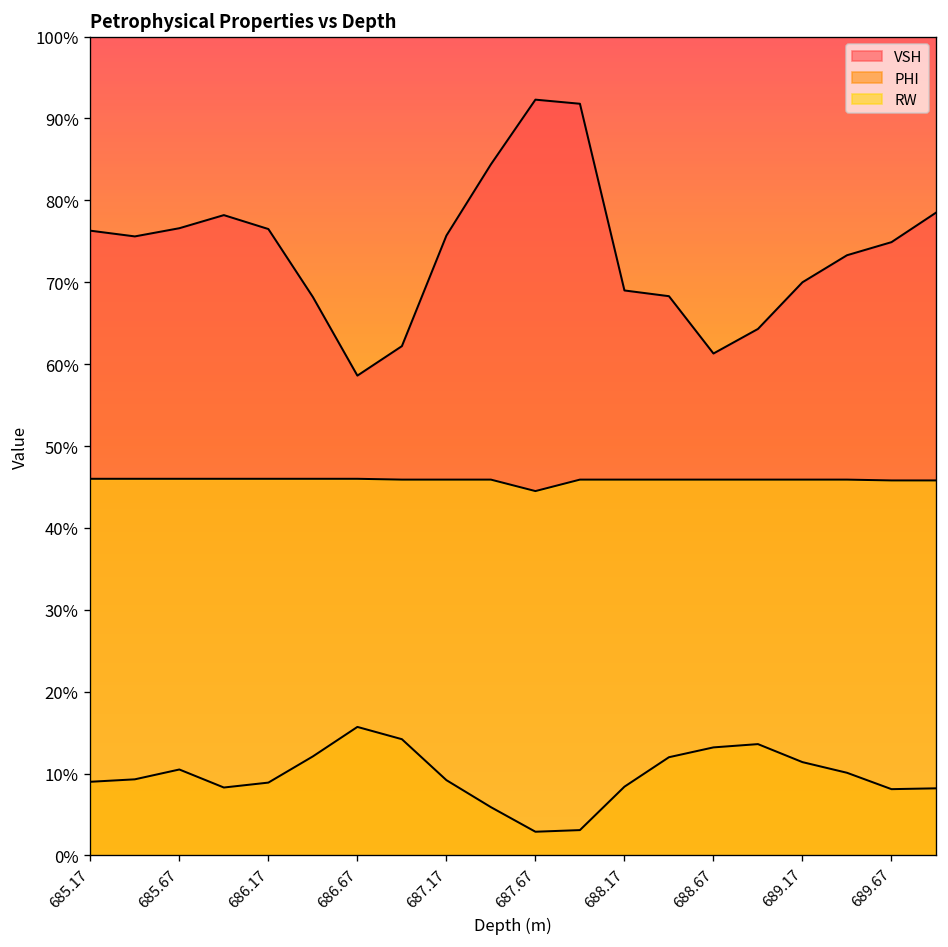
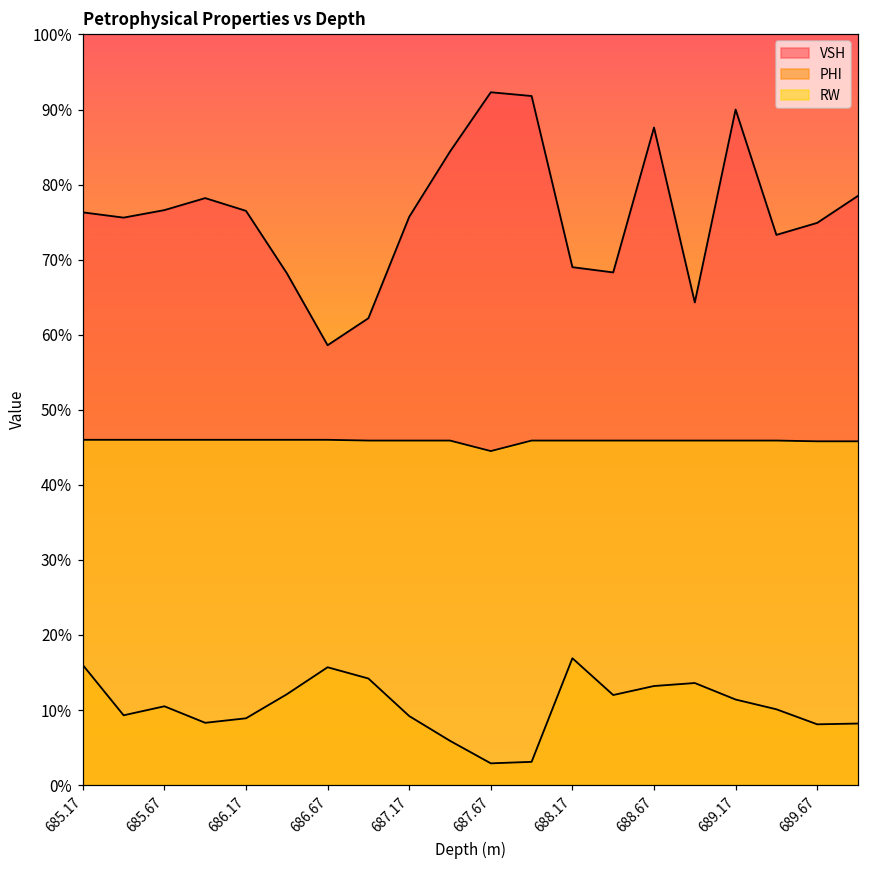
  {
    "VSH": {
      "685.17": "76%",
      "685.67": "77%",
      "686.17": "77%",
      "686.67": "59%",
      "687.17": "76%",
      "687.67": "92%",
      "688.17": "69%",
-     "688.67": "61%",
-     "689.17": "70%",
+     "688.67": "88%",
+     "689.17": "90%",
      "689.67": "75%"
    },
    "PHI": {
-     "685.17": "9%",
+     "685.17": "16%",
      "685.67": "11%",
      "686.17": "9%",
      "686.67": "16%",
      "687.17": "9%",
      "687.67": "3%",
-     "688.17": "8%",
+     "688.17": "17%",
      "688.67": "13%",
      "689.17": "11%",
      "689.67": "8%"
    },
    "RW": {
      "685.17": "46%",
      "685.67": "46%",
      "686.17": "46%",
      "686.67": "46%",
      "687.17": "46%",
      "687.67": "45%",
      "688.17": "46%",
      "688.67": "46%",
      "689.17": "46%",
      "689.67": "46%"
    }
  }
